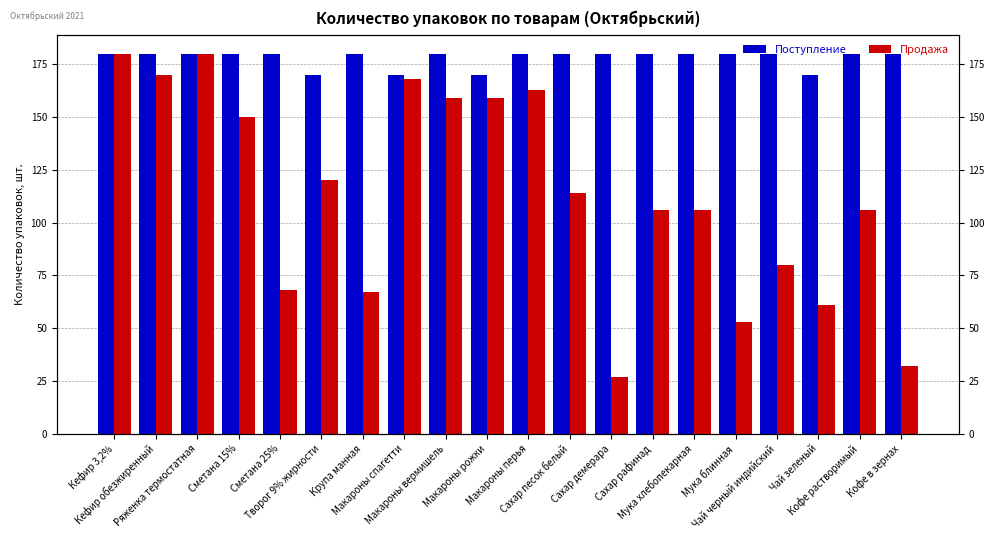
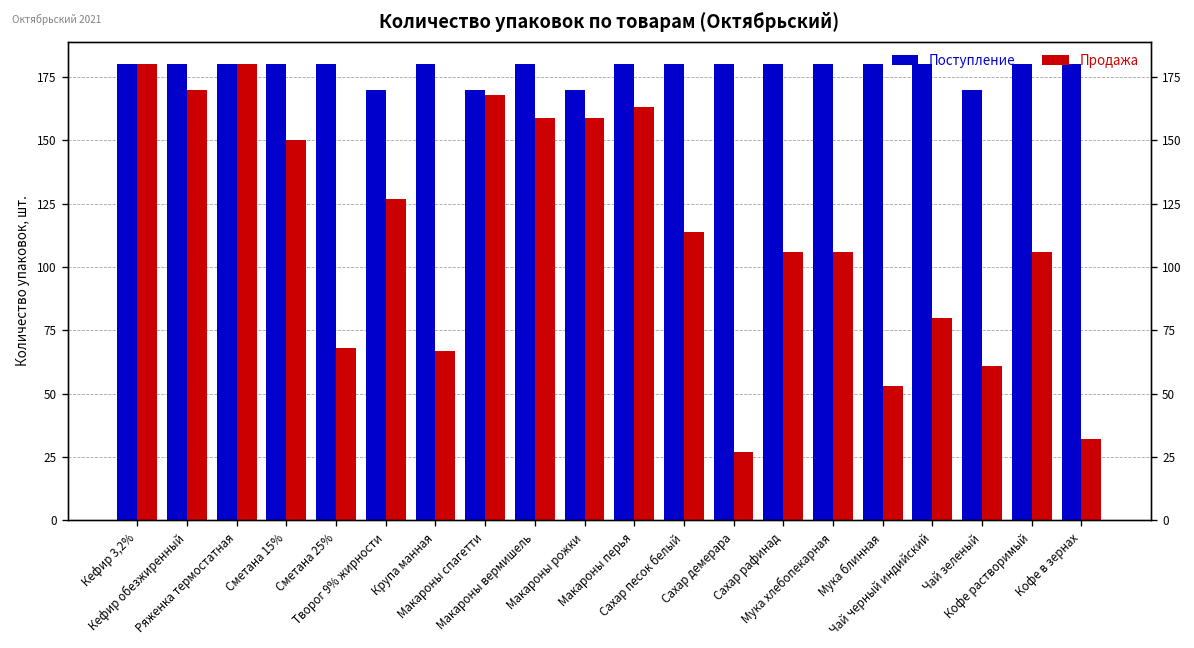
  {
    "Поступление": {
      "Кефир 3,2%": 180,
      "Кефир обезжиренный": 180,
      "Ряженка термостатная": 180,
      "Сметана 15%": 180,
      "Сметана 25%": 180,
      "Творог 9% жирности": 170,
      "Крупа манная": 180,
      "Макароны спагетти": 170,
      "Макароны вермишель": 180,
      "Макароны рожки": 170,
      "Макароны перья": 180,
      "Сахар песок белый": 180,
      "Сахар демерара": 180,
      "Сахар рафинад": 180,
      "Мука хлебопекарная": 180,
      "Мука блинная": 180,
      "Чай черный индийский": 180,
      "Чай зеленый": 170,
      "Кофе растворимый": 180,
      "Кофе в зернах": 180
    },
    "Продажа": {
      "Кефир 3,2%": 180,
      "Кефир обезжиренный": 170,
      "Ряженка термостатная": 180,
      "Сметана 15%": 150,
      "Сметана 25%": 68,
-     "Творог 9% жирности": 120,
+     "Творог 9% жирности": 127,
      "Крупа манная": 67,
      "Макароны спагетти": 168,
      "Макароны вермишель": 159,
      "Макароны рожки": 159,
      "Макароны перья": 163,
      "Сахар песок белый": 114,
      "Сахар демерара": 27,
      "Сахар рафинад": 106,
      "Мука хлебопекарная": 106,
      "Мука блинная": 53,
      "Чай черный индийский": 80,
      "Чай зеленый": 61,
      "Кофе растворимый": 106,
      "Кофе в зернах": 32
    }
  }
